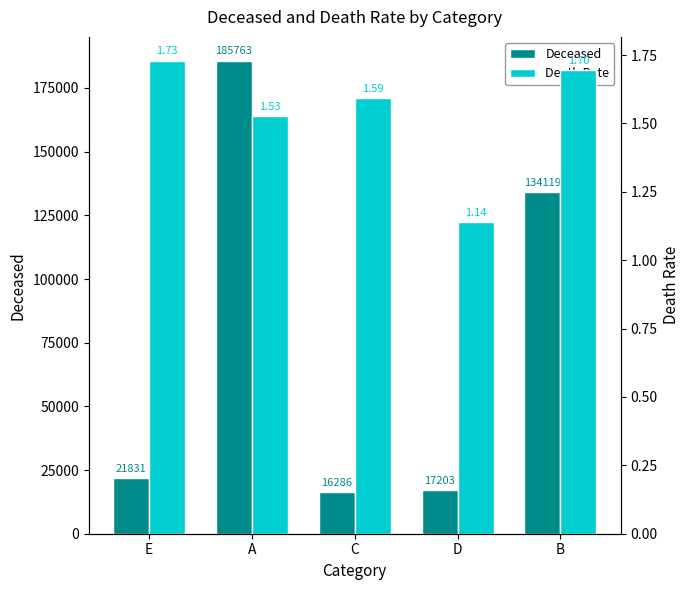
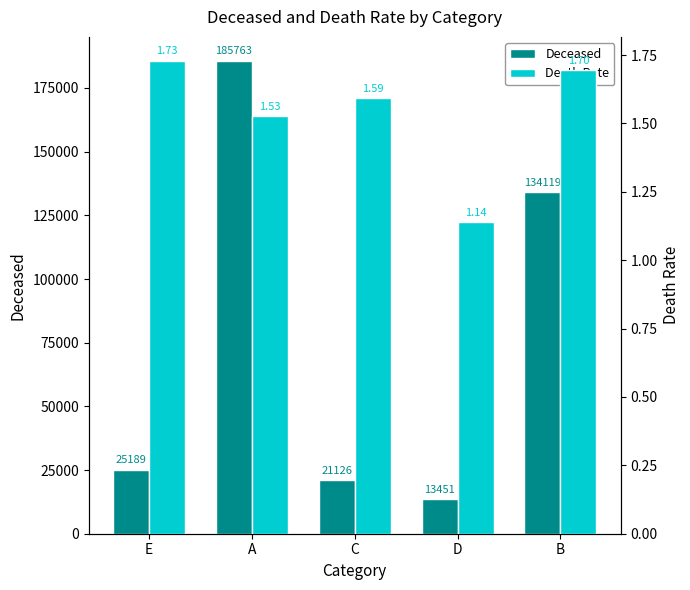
  {
    "Deceased": {
-     "E": 21831,
+     "E": 25189,
      "A": 185763,
-     "C": 16286,
-     "D": 17203,
+     "C": 21126,
+     "D": 13451,
      "B": 134119
    },
    "Death Rate": {
      "E": 1.73,
      "A": 1.53,
      "C": 1.59,
      "D": 1.14
    }
  }
